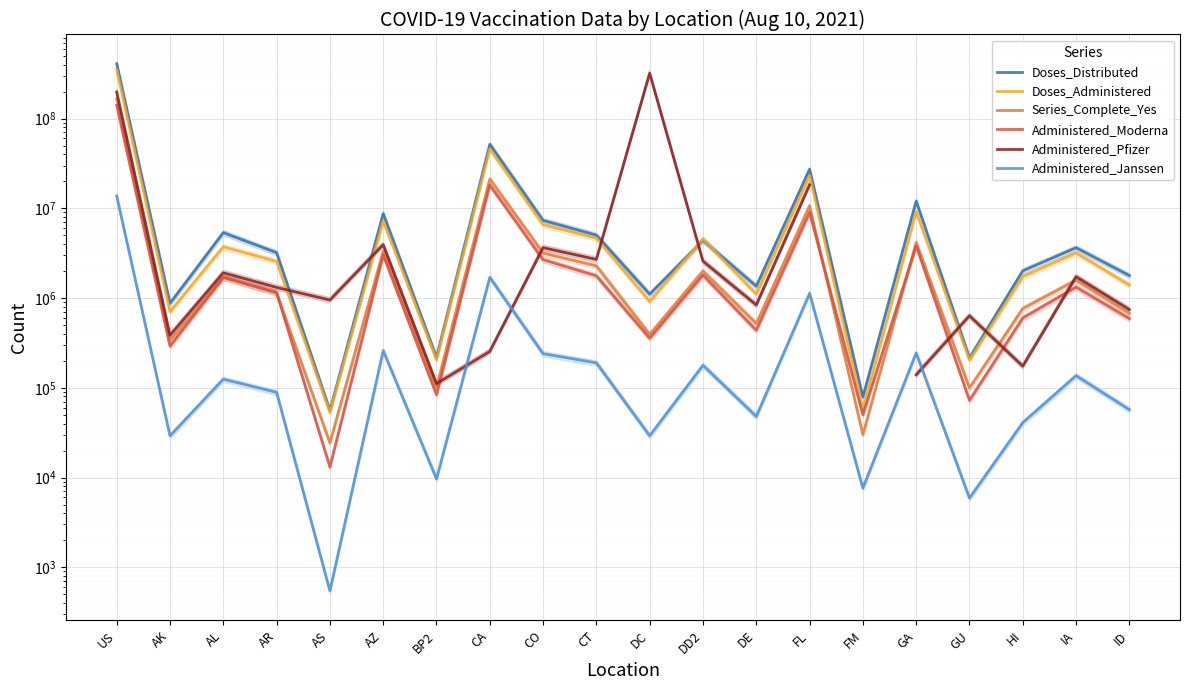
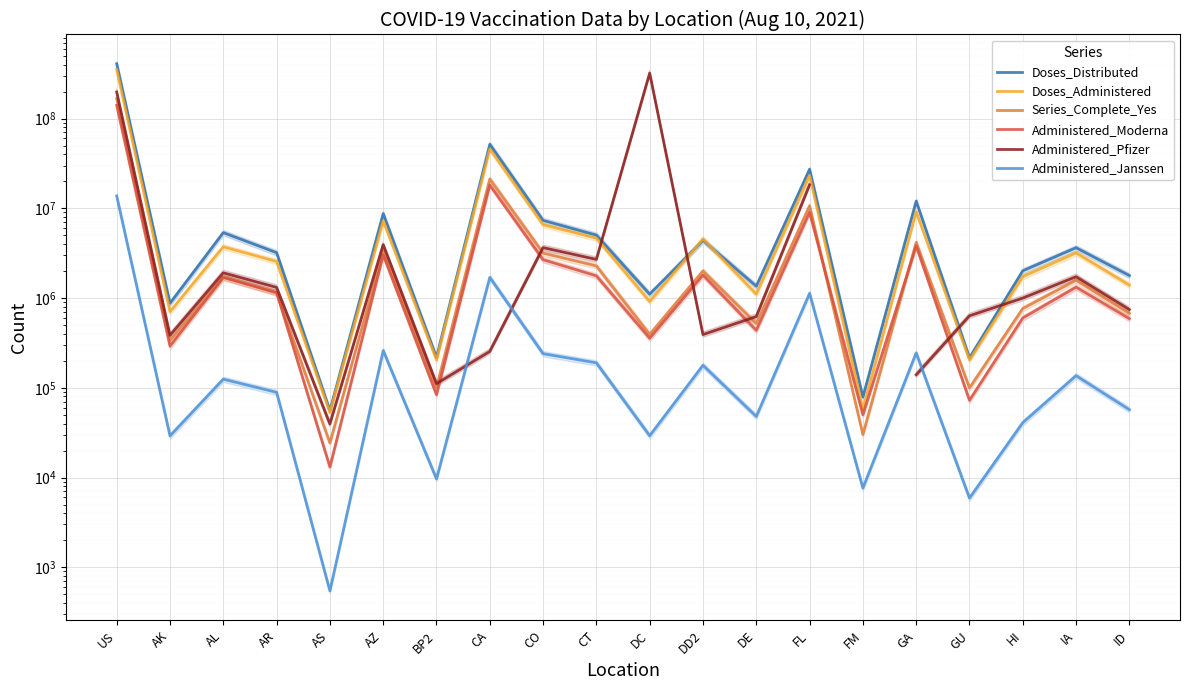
  {
    "Administered_Pfizer": {
      "US": 200000000,
      "AK": 380000,
-     "AS": 1000000,
+     "AS": 40000,
      "AZ": 4000000,
      "CA": 250000,
      "CO": 3600000,
      "CT": 2700000,
      "DC": 320000000,
-     "DD2": 2600000,
-     "DE": 800000,
+     "DD2": 400000,
+     "DE": 600000,
      "FL": 18000000,
      "GA": 140000,
      "GU": 600000,
-     "HI": 170000
+     "HI": 1000000
    }
  }
